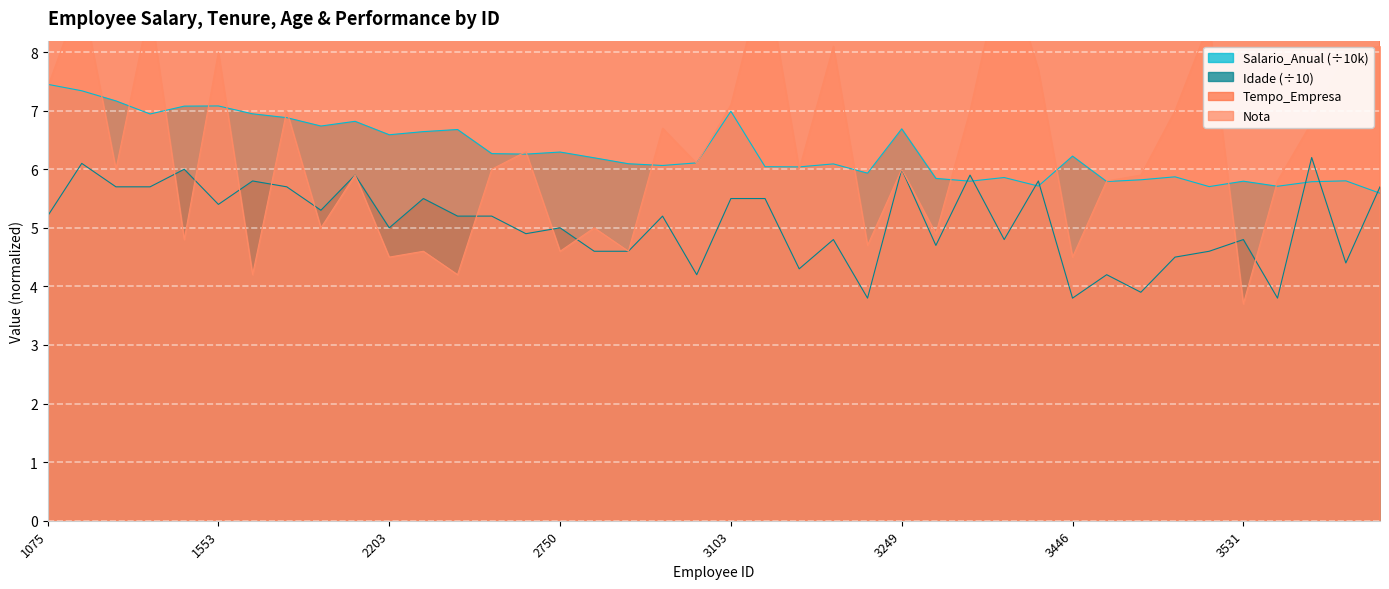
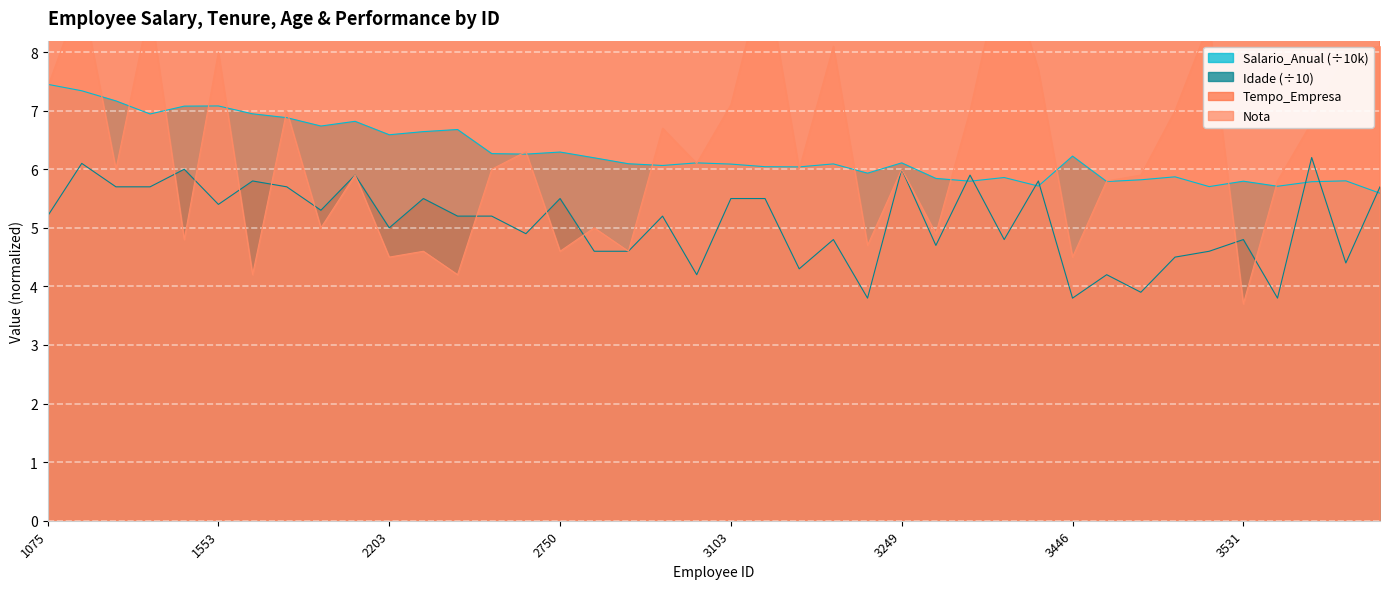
  {
    "Salario_Anual (÷10k)": {
      "1075": 7.5,
      "1553": 7.1,
      "2203": 6.6,
      "2750": 6.3,
-     "3103": 7.0,
-     "3249": 6.7,
+     "3103": 6.1,
+     "3249": 6.1,
      "3446": 6.2,
      "3531": 5.8
    },
    "Idade (÷10)": {
      "1075": 5.2,
      "1553": 5.4,
      "2203": 5.0,
-     "2750": 5.0,
+     "2750": 5.5,
      "3103": 5.5,
      "3446": 3.8,
      "3531": 4.8
    }
  }
